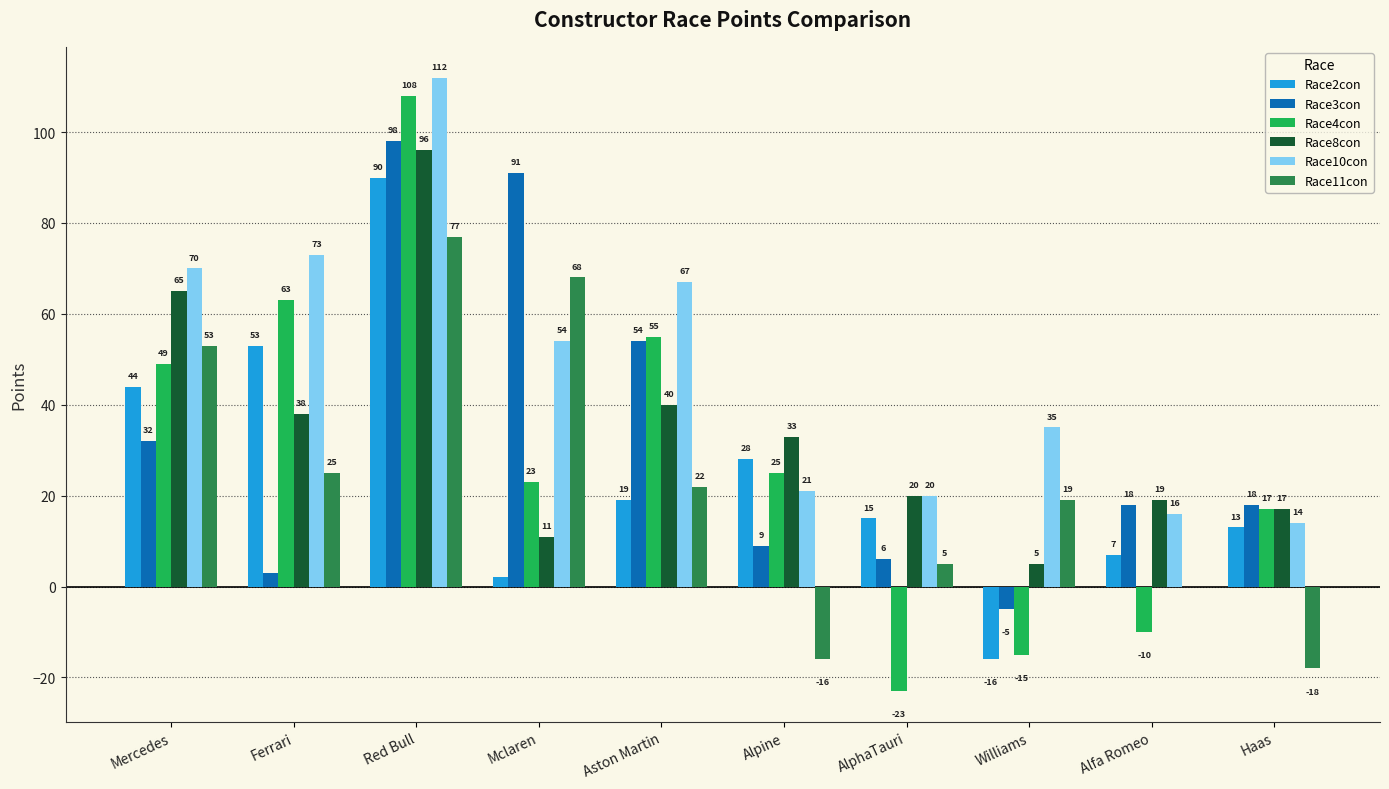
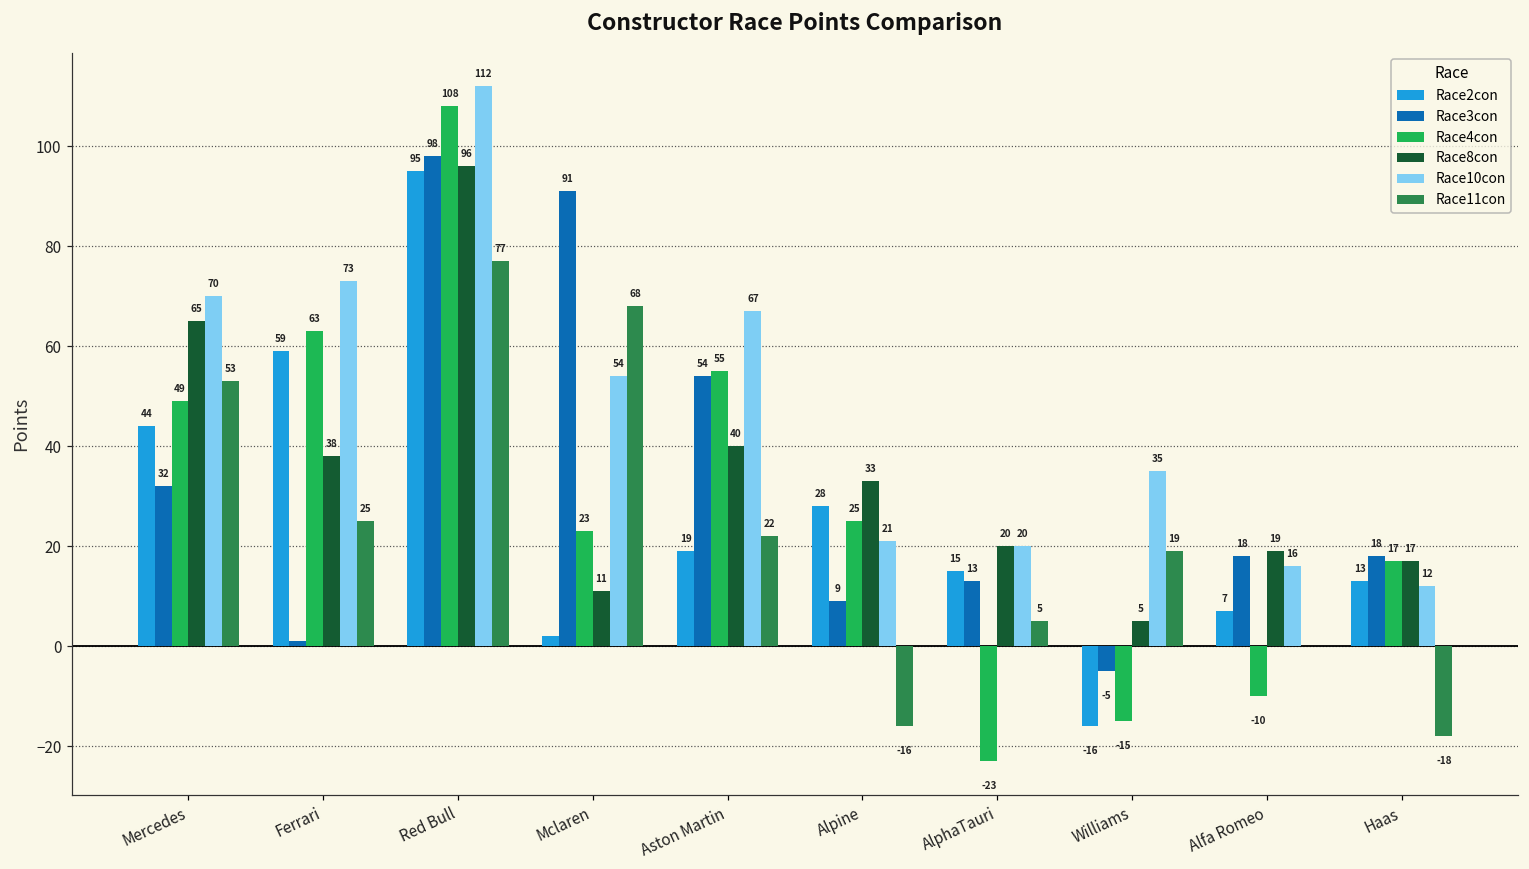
  {
    "Race2con": {
      "Mercedes": 44,
-     "Ferrari": 53,
-     "Red Bull": 90,
+     "Ferrari": 59,
+     "Red Bull": 95,
      "Aston Martin": 19,
      "Alpine": 28,
      "AlphaTauri": 15,
      "Williams": -16,
      "Alfa Romeo": 7,
      "Haas": 13
    },
    "Race3con": {
      "Mercedes": 32,
-     "Ferrari": 3,
+     "Ferrari": 1,
      "Red Bull": 98,
      "Mclaren": 91,
      "Aston Martin": 54,
      "Alpine": 9,
-     "AlphaTauri": 6,
+     "AlphaTauri": 13,
      "Williams": -5,
      "Alfa Romeo": 18,
      "Haas": 18
    },
    "Race10con": {
      "Mercedes": 70,
      "Ferrari": 73,
      "Red Bull": 112,
      "Mclaren": 54,
      "Aston Martin": 67,
      "Alpine": 21,
      "AlphaTauri": 20,
      "Williams": 35,
      "Alfa Romeo": 16,
-     "Haas": 14
+     "Haas": 12
    }
  }
